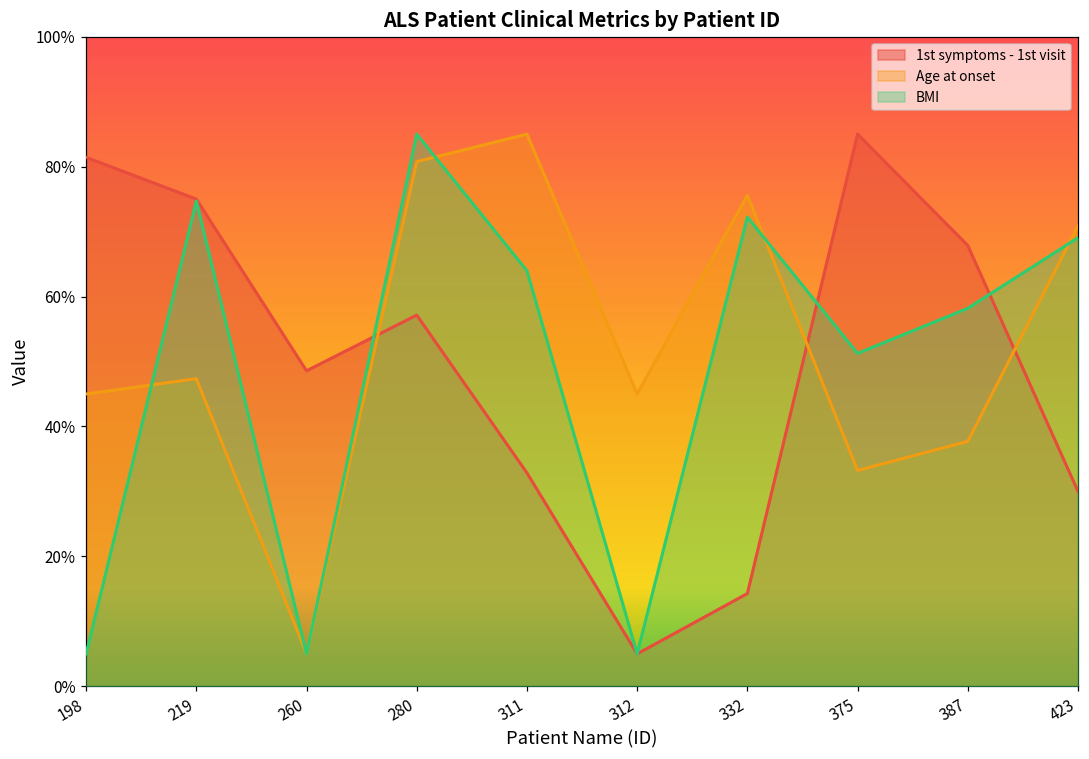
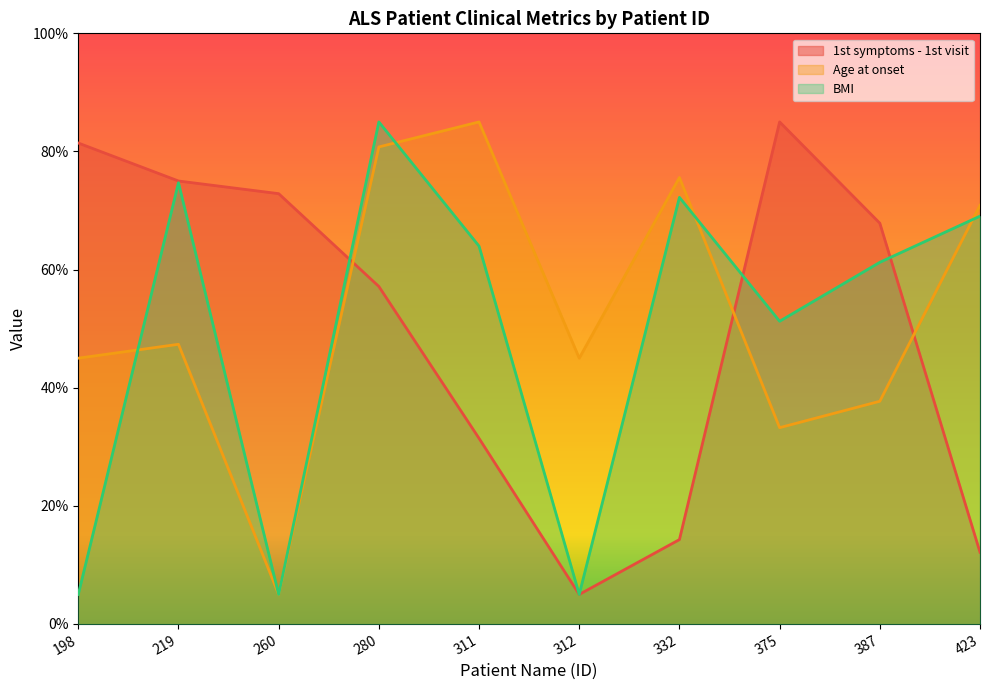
  {
    "1st symptoms - 1st visit": {
      "198": "81%",
-     "260": "49%",
+     "260": "73%",
      "280": "57%",
-     "311": "33%",
+     "311": "31%",
      "332": "14%",
      "375": "85%",
      "387": "68%",
-     "423": "30%"
+     "423": "12%"
    },
    "Age at onset": {
      "198": "45%",
      "219": "47%",
      "280": "81%",
      "311": "85%",
      "312": "45%",
      "332": "76%",
      "375": "33%",
      "387": "38%",
      "423": "71%"
    },
    "BMI": {
      "198": "5%",
      "280": "85%",
      "311": "64%",
      "332": "72%",
      "375": "51%",
-     "387": "58%",
+     "387": "61%",
      "423": "69%"
    }
  }
